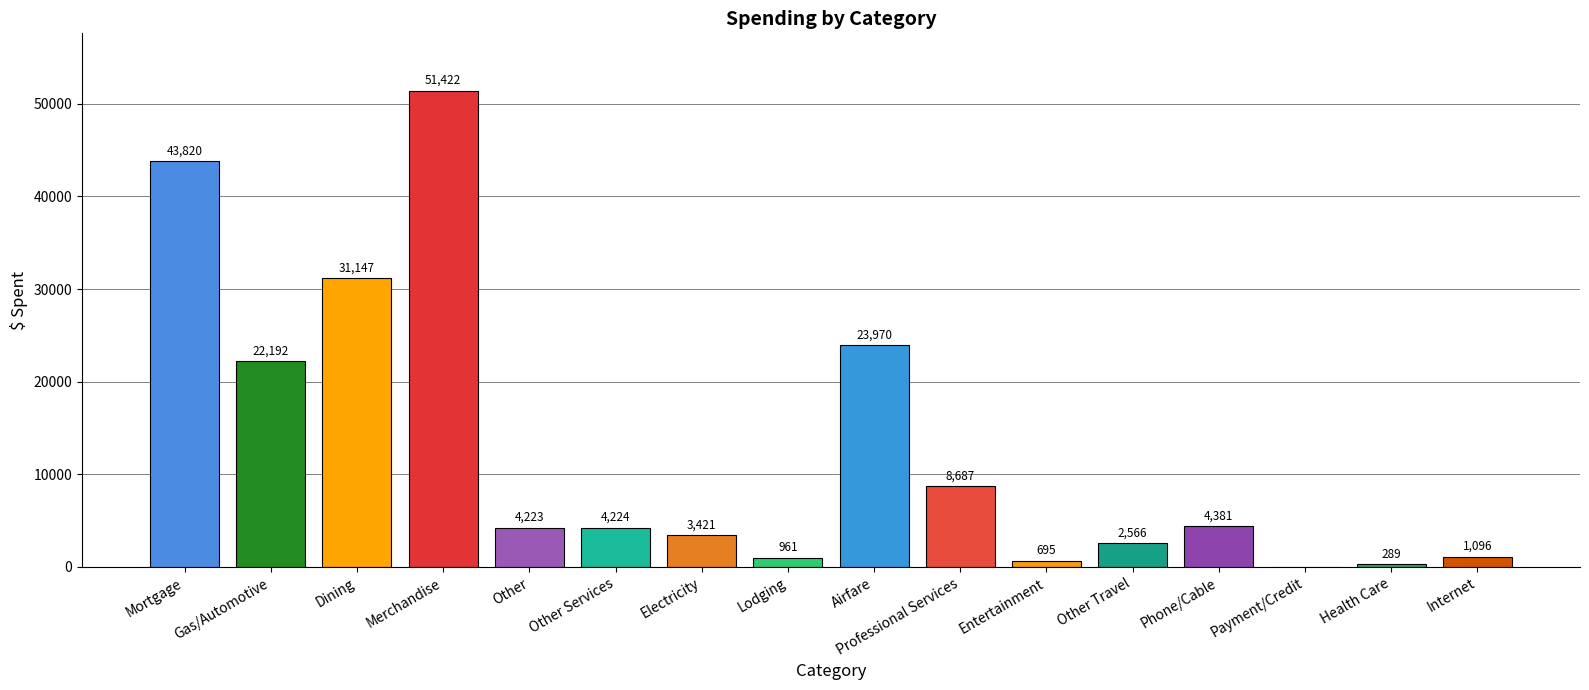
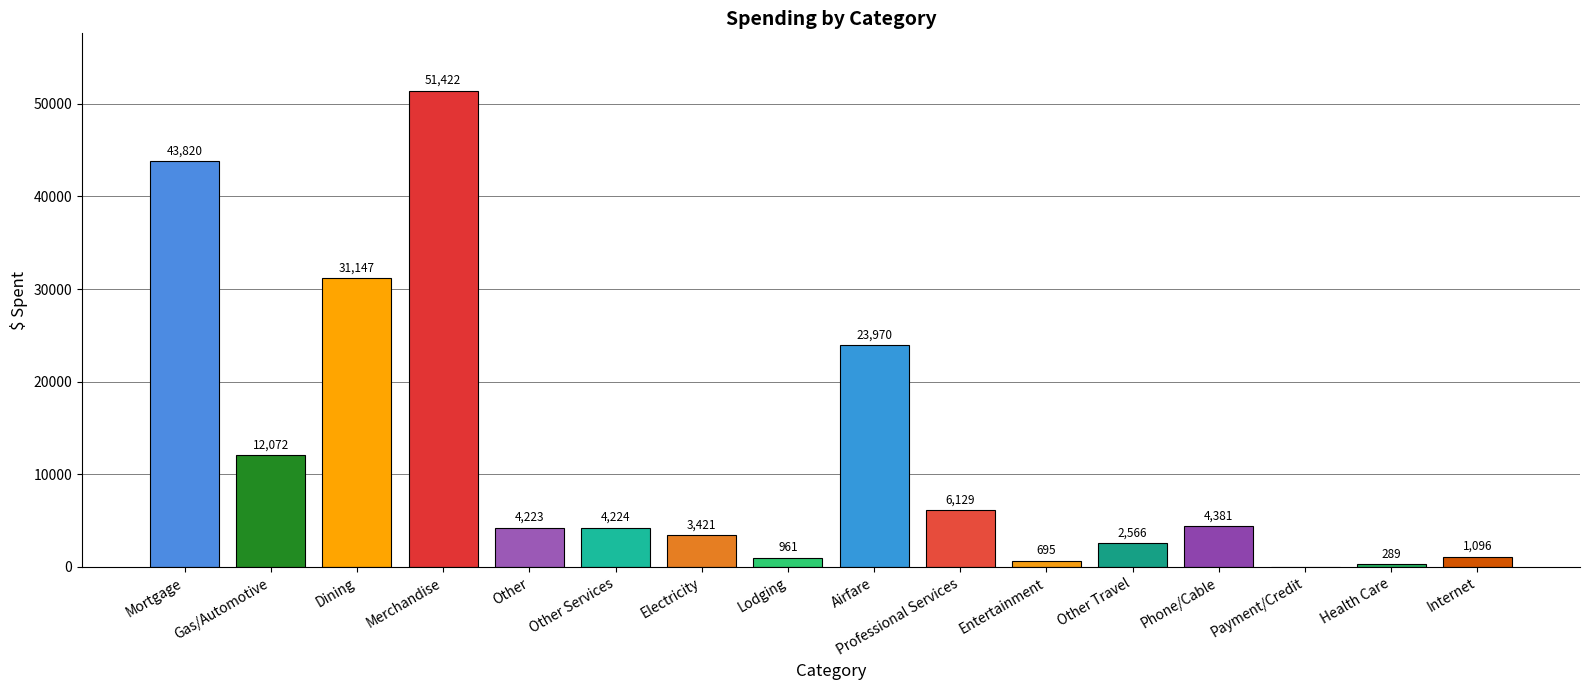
  {
    "Mortgage": "43,820",
-   "Gas/Automotive": "22,192",
+   "Gas/Automotive": "12,072",
    "Dining": "31,147",
    "Merchandise": "51,422",
    "Other": "4,223",
    "Other Services": "4,224",
    "Electricity": "3,421",
    "Lodging": "961",
    "Airfare": "23,970",
-   "Professional Services": "8,687",
+   "Professional Services": "6,129",
    "Entertainment": "695",
    "Other Travel": "2,566",
    "Phone/Cable": "4,381",
    "Health Care": "289",
    "Internet": "1,096"
  }
